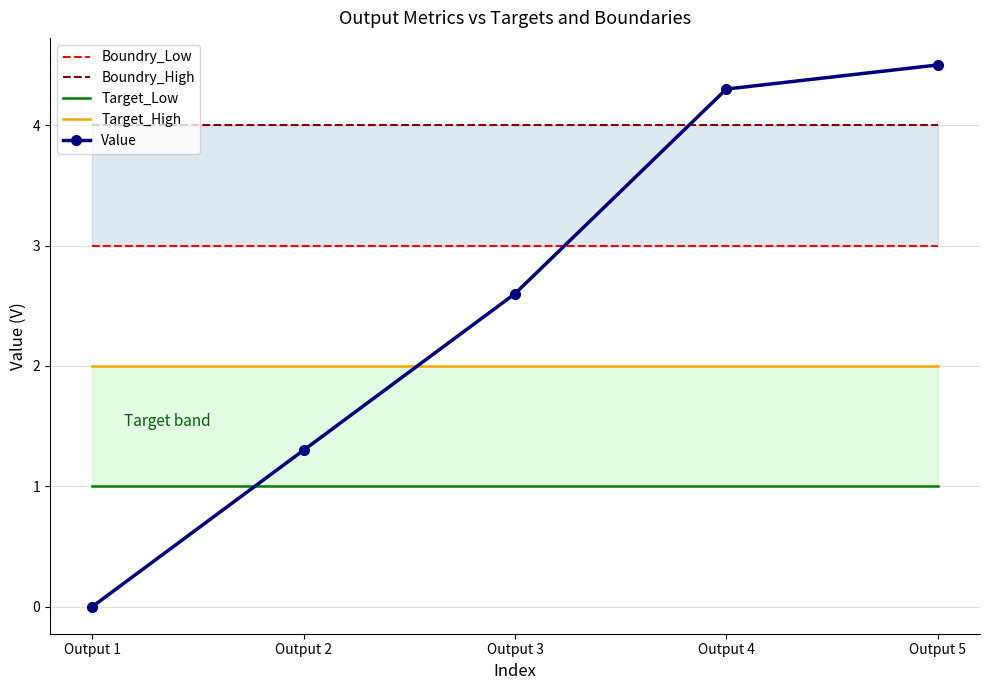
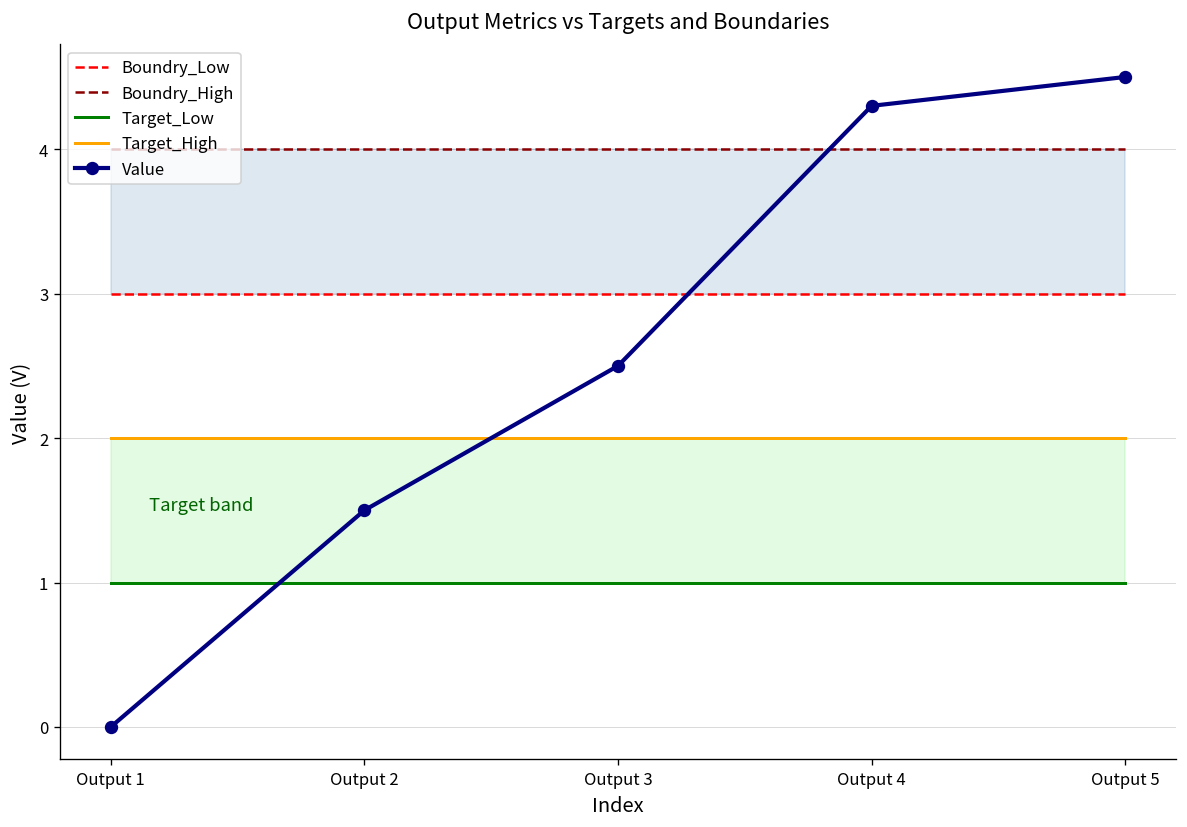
  {
    "Boundry_Low": {
      "Output 1": 3.0,
      "Output 2": 3.0,
      "Output 3": 3.0,
      "Output 4": 3.0,
      "Output 5": 3.0
    },
    "Boundry_High": {
      "Output 2": 4.0,
      "Output 3": 4.0,
      "Output 4": 4.0,
      "Output 5": 4.0
    },
    "Target_Low": {
      "Output 1": 1.0,
      "Output 2": 1.0,
      "Output 3": 1.0,
      "Output 4": 1.0,
      "Output 5": 1.0
    },
    "Target_High": {
      "Output 1": 2.0,
      "Output 2": 2.0,
      "Output 3": 2.0,
      "Output 4": 2.0,
      "Output 5": 2.0
    },
    "Value": {
      "Output 1": 0.0,
-     "Output 2": 1.3,
-     "Output 3": 2.6,
+     "Output 2": 1.5,
+     "Output 3": 2.5,
      "Output 4": 4.3,
      "Output 5": 4.5
    }
  }
